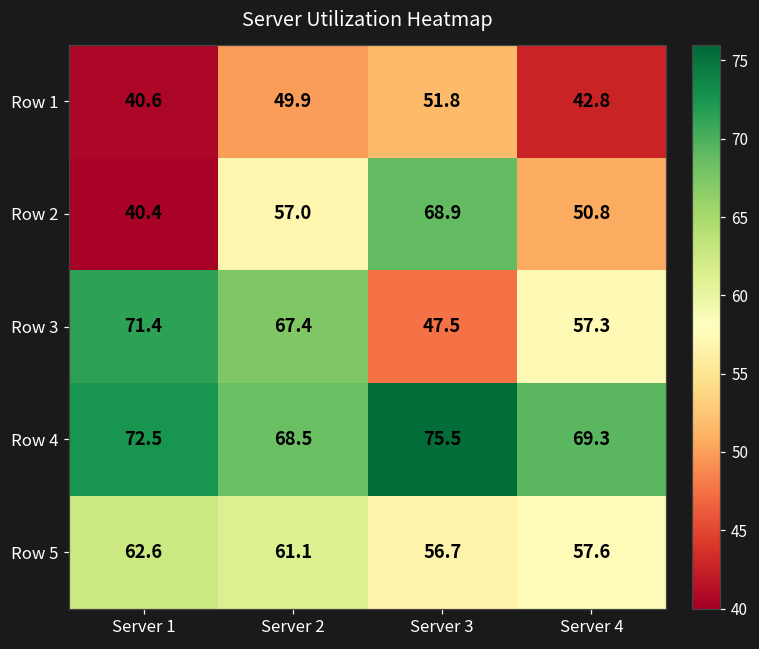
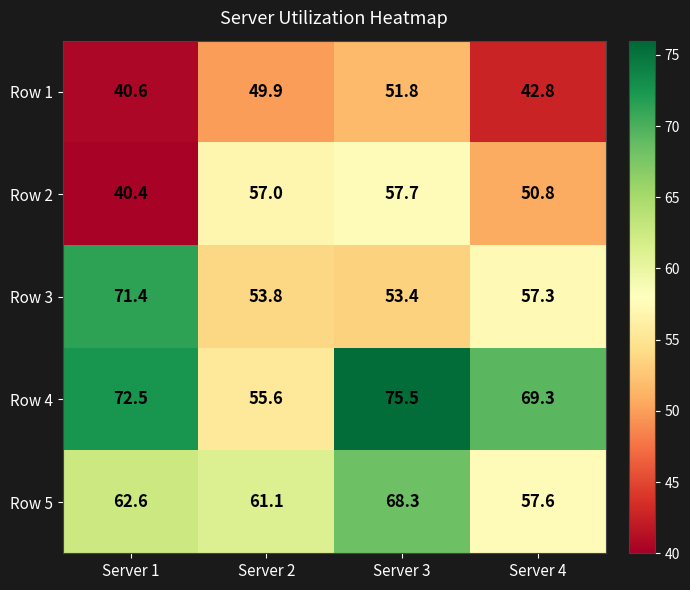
  {
    "Row 1": {
      "Server 1": 40.6,
      "Server 2": 49.9,
      "Server 3": 51.8,
      "Server 4": 42.8
    },
    "Row 2": {
      "Server 1": 40.4,
      "Server 2": 57.0,
-     "Server 3": 68.9,
+     "Server 3": 57.7,
      "Server 4": 50.8
    },
    "Row 3": {
      "Server 1": 71.4,
-     "Server 2": 67.4,
-     "Server 3": 47.5,
+     "Server 2": 53.8,
+     "Server 3": 53.4,
      "Server 4": 57.3
    },
    "Row 4": {
      "Server 1": 72.5,
-     "Server 2": 68.5,
+     "Server 2": 55.6,
      "Server 3": 75.5,
      "Server 4": 69.3
    },
    "Row 5": {
      "Server 1": 62.6,
      "Server 2": 61.1,
-     "Server 3": 56.7,
+     "Server 3": 68.3,
      "Server 4": 57.6
    }
  }
